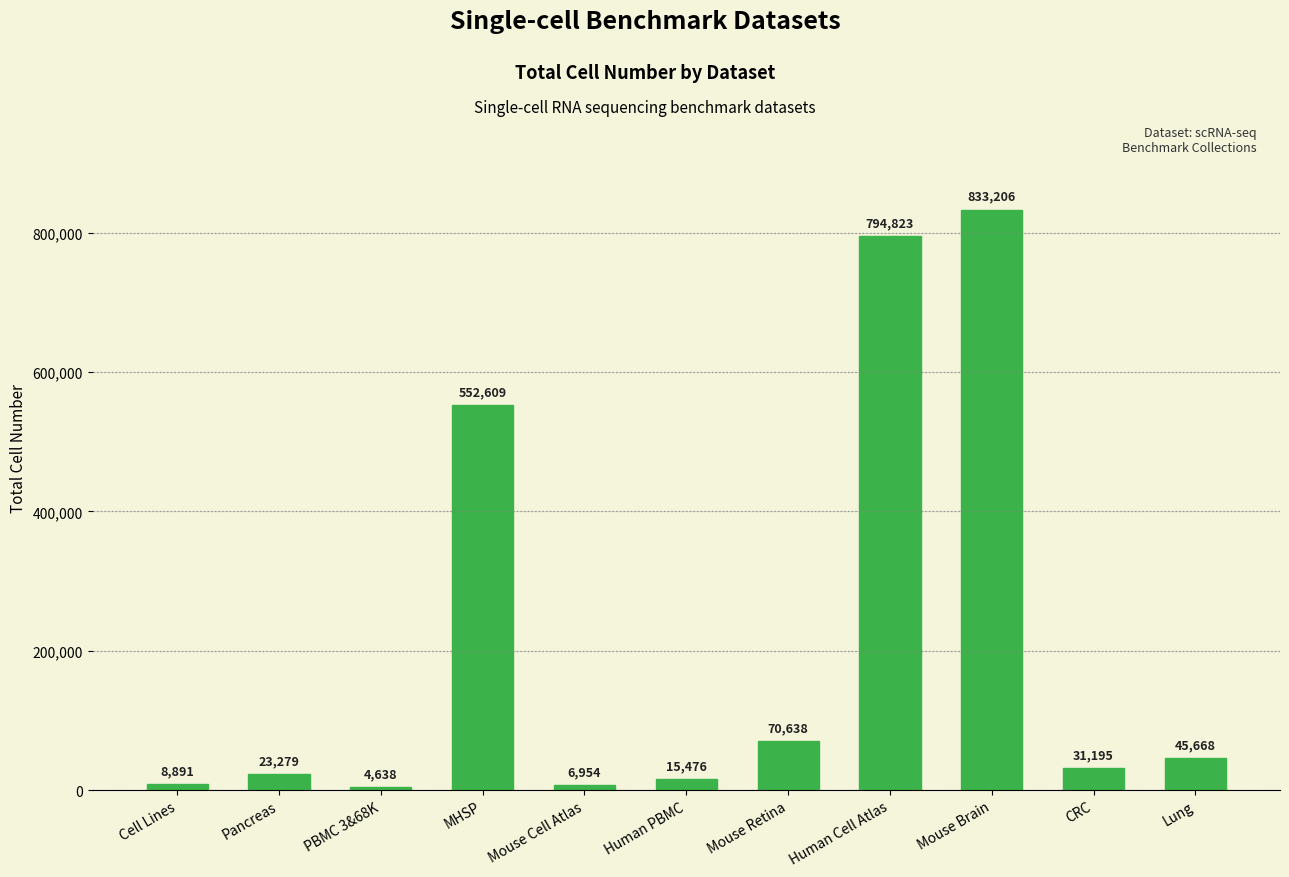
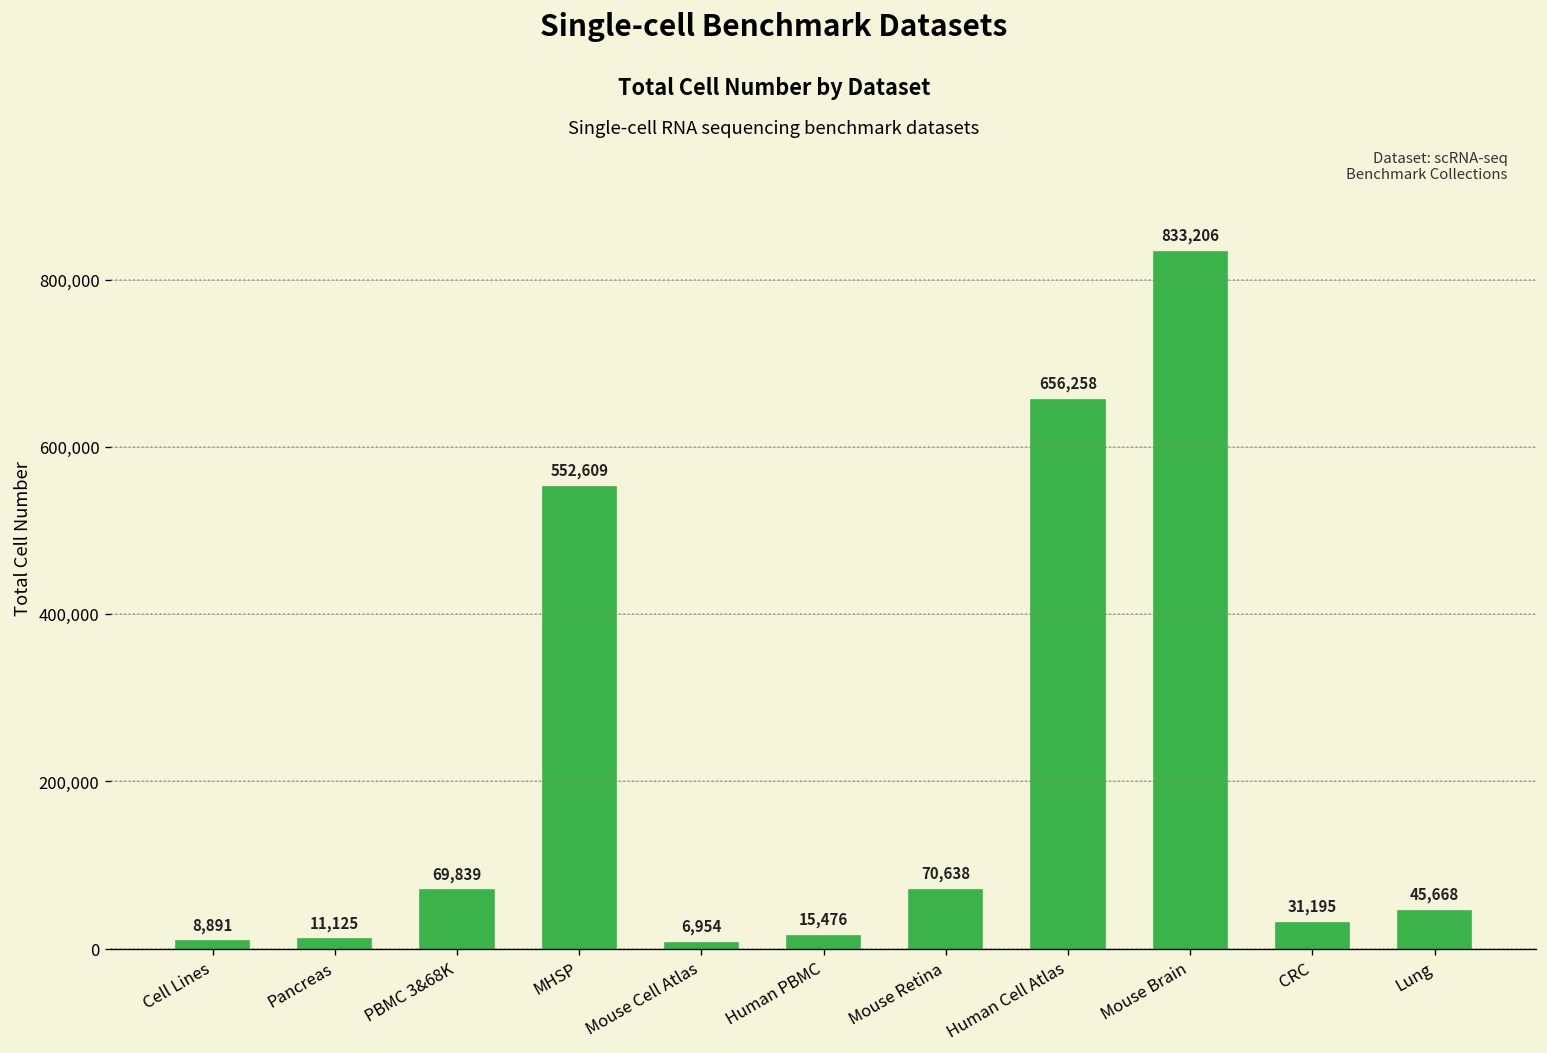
  {
    "Cell Lines": "8,891",
-   "Pancreas": "23,279",
-   "PBMC 3&68K": "4,638",
+   "Pancreas": "11,125",
+   "PBMC 3&68K": "69,839",
    "MHSP": "552,609",
    "Mouse Cell Atlas": "6,954",
    "Human PBMC": "15,476",
    "Mouse Retina": "70,638",
-   "Human Cell Atlas": "794,823",
+   "Human Cell Atlas": "656,258",
    "Mouse Brain": "833,206",
    "CRC": "31,195",
    "Lung": "45,668"
  }
